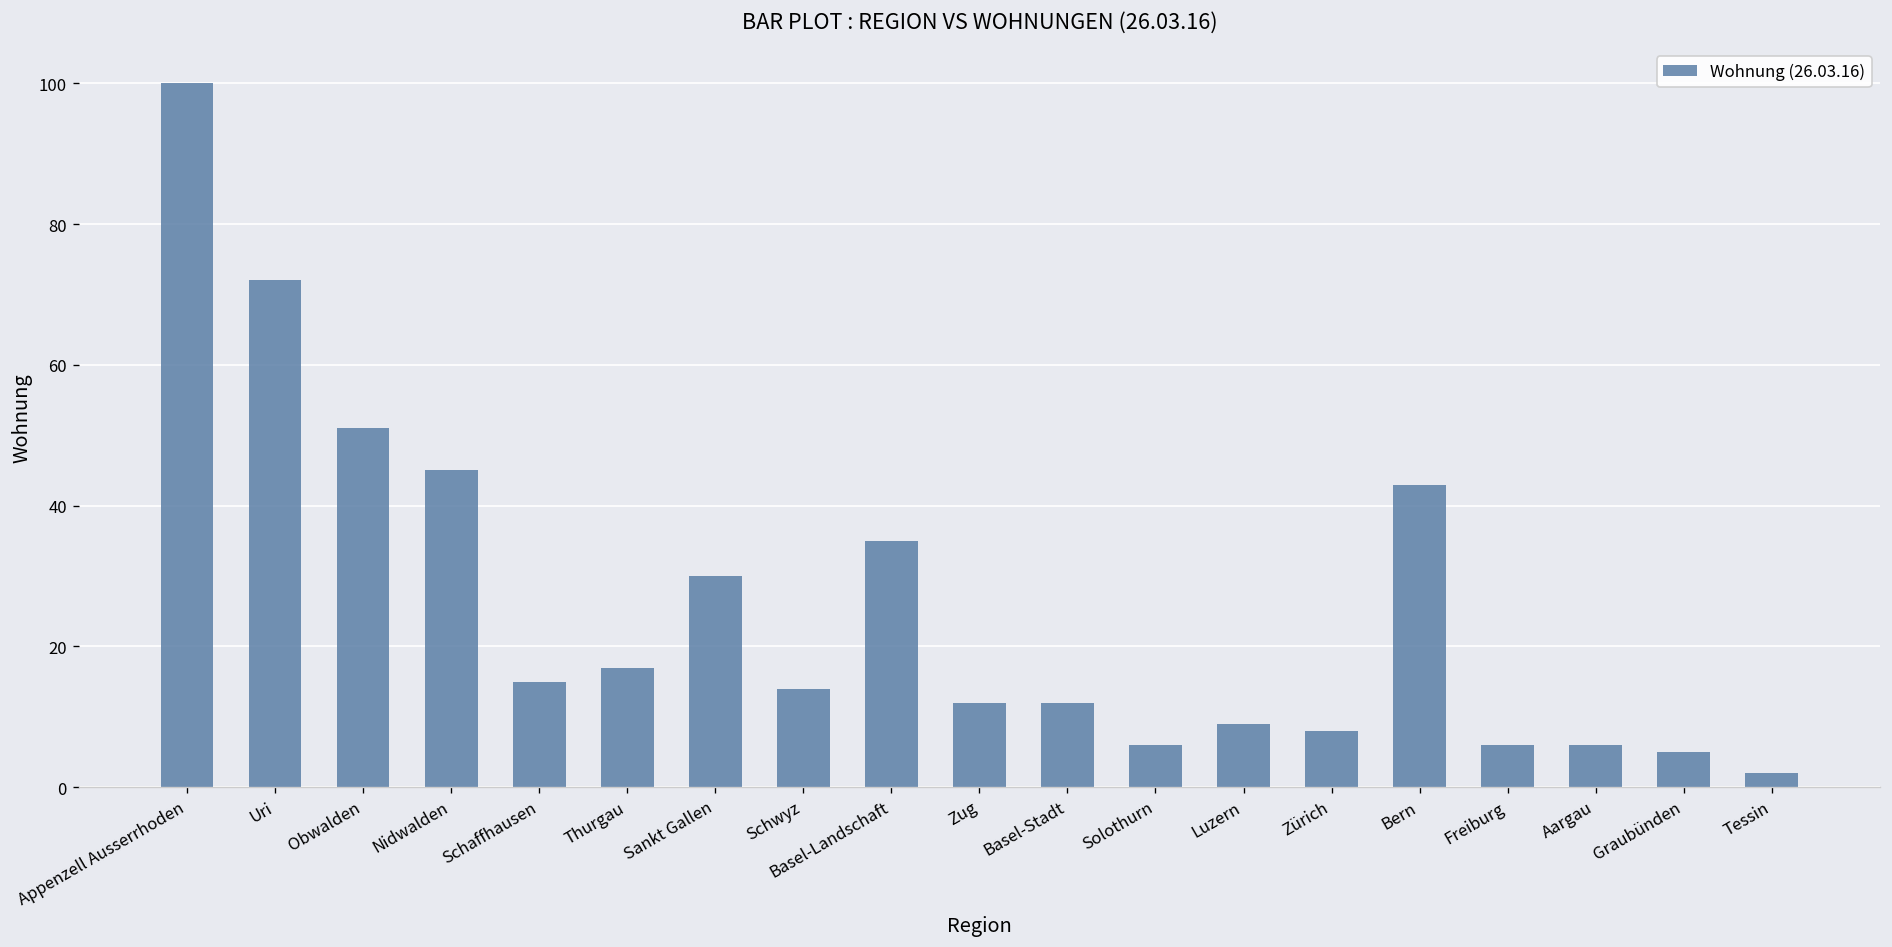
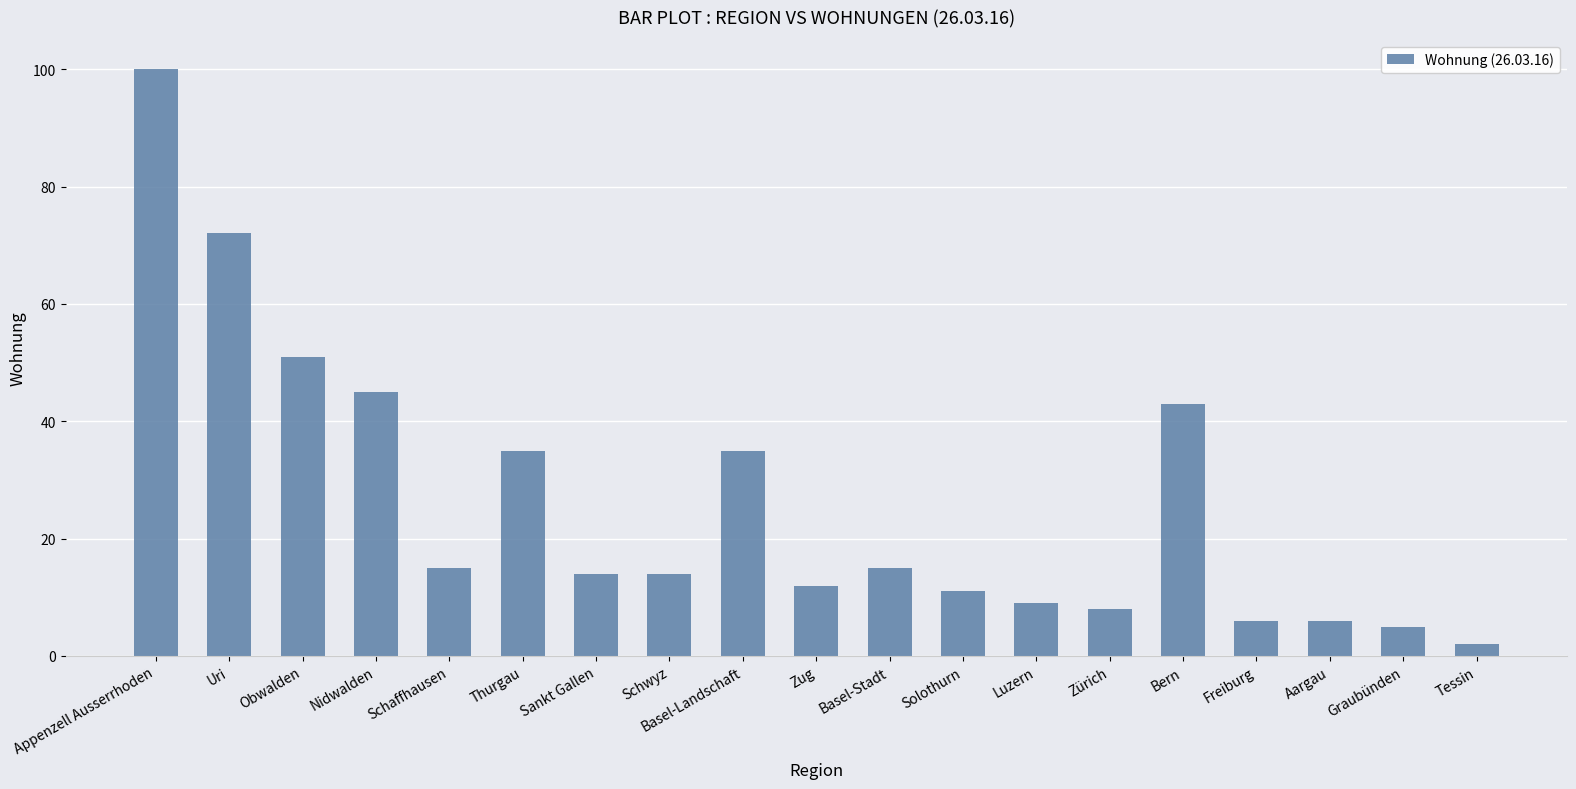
  {
    "Appenzell Ausserrhoden": 100,
    "Uri": 72,
    "Obwalden": 51,
    "Nidwalden": 45,
    "Schaffhausen": 15,
-   "Thurgau": 17,
-   "Sankt Gallen": 30,
+   "Thurgau": 35,
+   "Sankt Gallen": 14,
    "Schwyz": 14,
    "Basel-Landschaft": 35,
    "Zug": 12,
-   "Basel-Stadt": 12,
-   "Solothurn": 6,
+   "Basel-Stadt": 15,
+   "Solothurn": 11,
    "Luzern": 9,
    "Zürich": 8,
    "Bern": 43,
    "Freiburg": 6,
    "Aargau": 6,
    "Graubünden": 5,
    "Tessin": 2
  }
